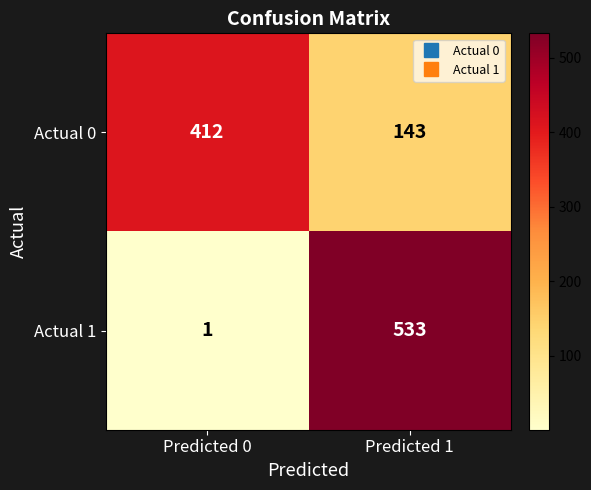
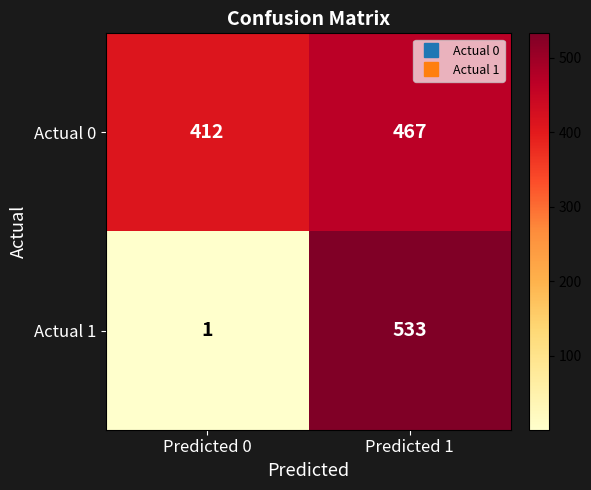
  {
    "Actual 0": {
      "Predicted 0": 412,
-     "Predicted 1": 143
+     "Predicted 1": 467
    },
    "Actual 1": {
      "Predicted 0": 1,
      "Predicted 1": 533
    }
  }
